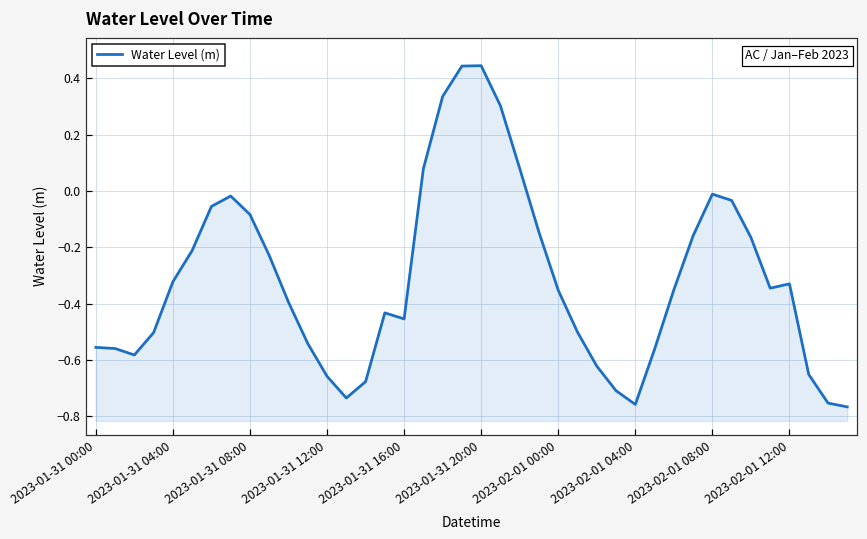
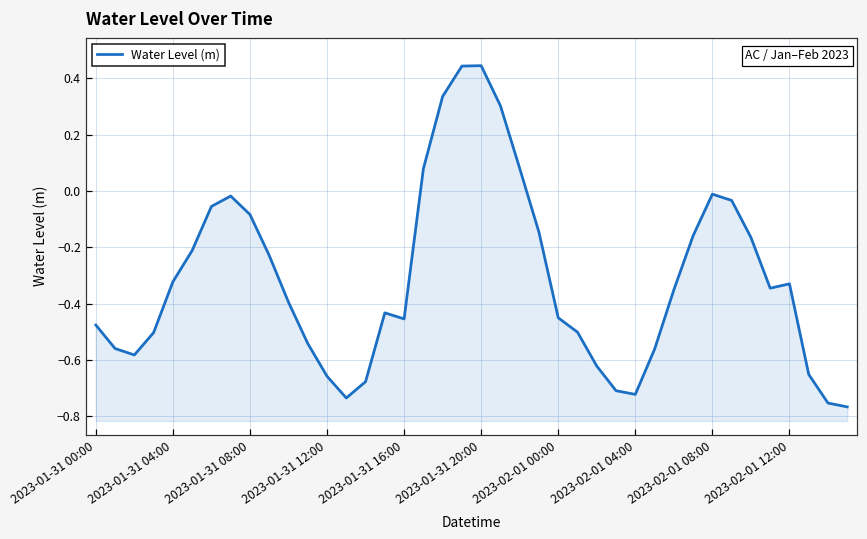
  {
-   "2023-01-31 00:00": -0.56,
+   "2023-01-31 00:00": -0.48,
    "2023-01-31 04:00": -0.32,
    "2023-01-31 08:00": -0.08,
    "2023-01-31 12:00": -0.66,
    "2023-01-31 16:00": -0.45,
    "2023-01-31 20:00": 0.44,
-   "2023-02-01 00:00": -0.35,
-   "2023-02-01 04:00": -0.76,
+   "2023-02-01 00:00": -0.45,
+   "2023-02-01 04:00": -0.72,
    "2023-02-01 08:00": -0.01,
    "2023-02-01 12:00": -0.33
  }
